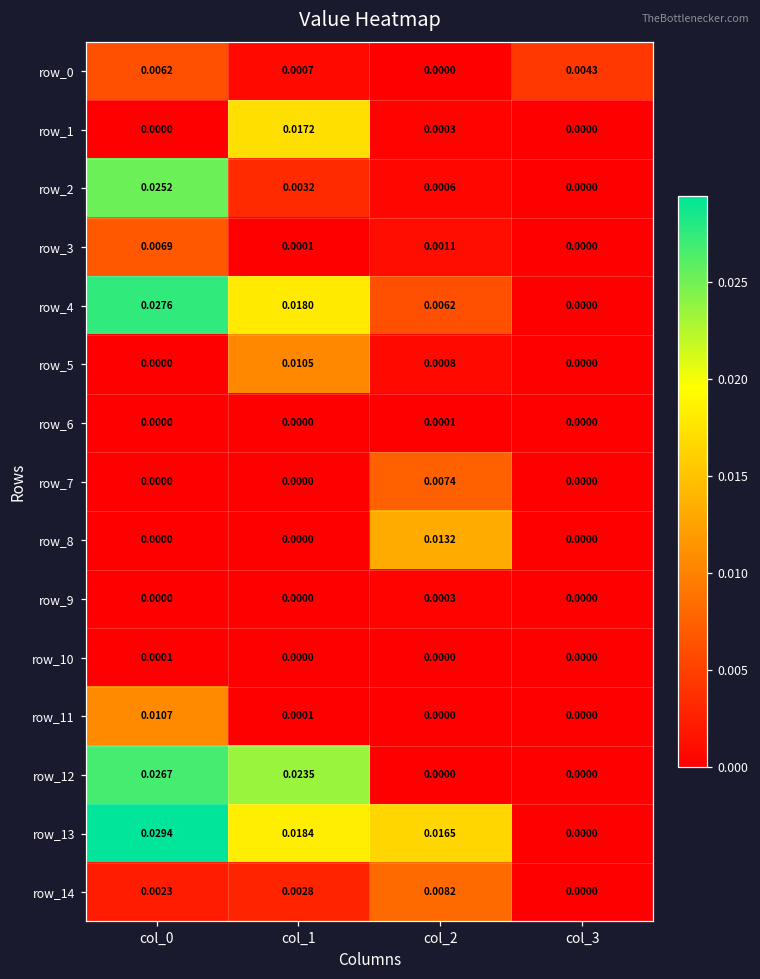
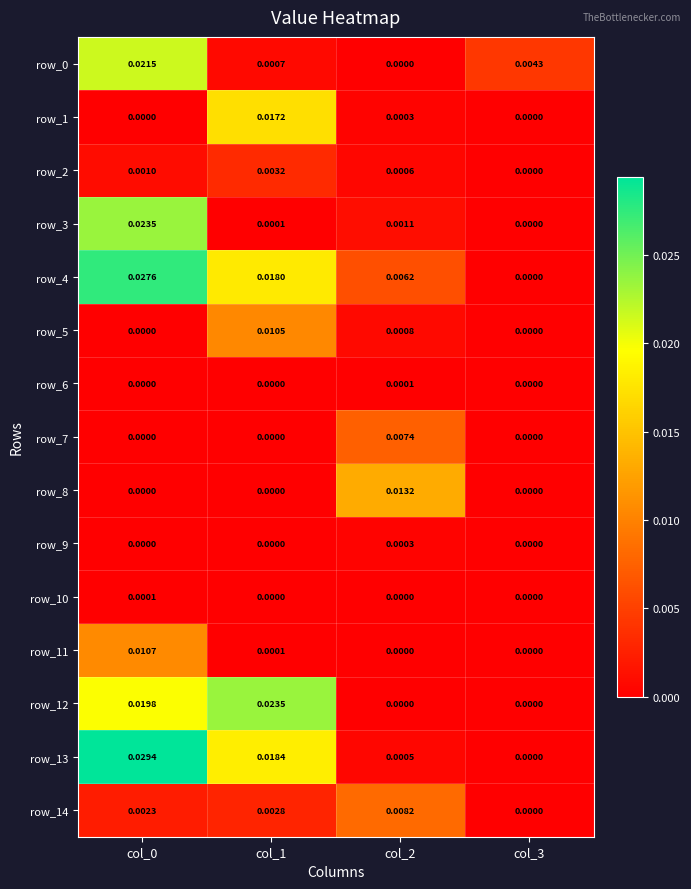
  {
    "row_0": {
-     "col_0": 0.0062,
+     "col_0": 0.0215,
      "col_1": 0.0007,
      "col_2": 0.0000,
      "col_3": 0.0043
    },
    "row_1": {
      "col_0": 0.0000,
      "col_1": 0.0172,
      "col_2": 0.0003,
      "col_3": 0.0000
    },
    "row_2": {
-     "col_0": 0.0252,
+     "col_0": 0.0010,
      "col_1": 0.0032,
      "col_2": 0.0006,
      "col_3": 0.0000
    },
    "row_3": {
-     "col_0": 0.0069,
+     "col_0": 0.0235,
      "col_1": 0.0001,
      "col_2": 0.0011,
      "col_3": 0.0000
    },
    "row_4": {
      "col_0": 0.0276,
      "col_1": 0.0180,
      "col_2": 0.0062,
      "col_3": 0.0000
    },
    "row_5": {
      "col_0": 0.0000,
      "col_1": 0.0105,
      "col_2": 0.0008,
      "col_3": 0.0000
    },
    "row_6": {
      "col_0": 0.0000,
      "col_1": 0.0000,
      "col_2": 0.0001,
      "col_3": 0.0000
    },
    "row_7": {
      "col_0": 0.0000,
      "col_1": 0.0000,
      "col_2": 0.0074,
      "col_3": 0.0000
    },
    "row_8": {
      "col_0": 0.0000,
      "col_1": 0.0000,
      "col_2": 0.0132,
      "col_3": 0.0000
    },
    "row_9": {
      "col_0": 0.0000,
      "col_1": 0.0000,
      "col_2": 0.0003,
      "col_3": 0.0000
    },
    "row_10": {
      "col_0": 0.0001,
      "col_1": 0.0000,
      "col_2": 0.0000,
      "col_3": 0.0000
    },
    "row_11": {
      "col_0": 0.0107,
      "col_1": 0.0001,
      "col_2": 0.0000,
      "col_3": 0.0000
    },
    "row_12": {
-     "col_0": 0.0267,
+     "col_0": 0.0198,
      "col_1": 0.0235,
      "col_2": 0.0000,
      "col_3": 0.0000
    },
    "row_13": {
      "col_0": 0.0294,
      "col_1": 0.0184,
-     "col_2": 0.0165,
+     "col_2": 0.0005,
      "col_3": 0.0000
    },
    "row_14": {
      "col_0": 0.0023,
      "col_1": 0.0028,
      "col_2": 0.0082,
      "col_3": 0.0000
    }
  }
